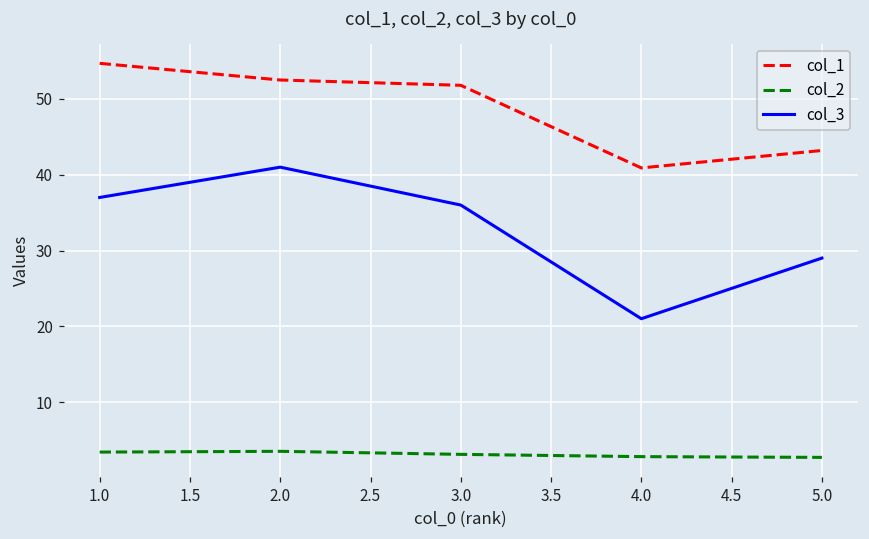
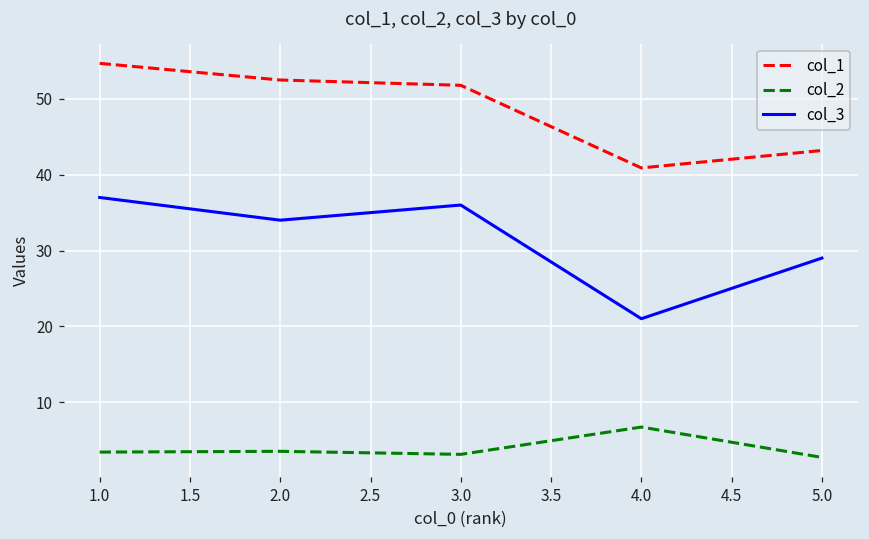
  {
    "col_1": {
      "1.0": 55,
      "2.0": 53,
      "3.0": 52,
      "4.0": 41,
      "5.0": 43
    },
    "col_2": {
      "1.0": 3,
      "2.0": 4,
      "3.0": 3,
-     "4.0": 3,
+     "4.0": 7,
      "5.0": 3
    },
    "col_3": {
      "1.0": 37,
-     "2.0": 41,
+     "2.0": 34,
      "3.0": 36,
      "4.0": 21,
      "5.0": 29
    }
  }
